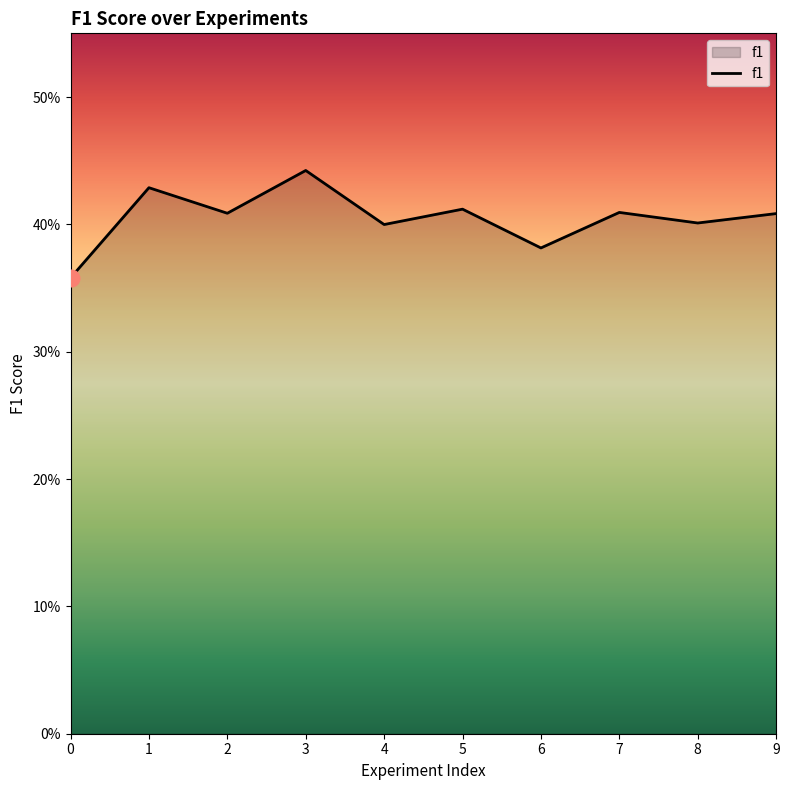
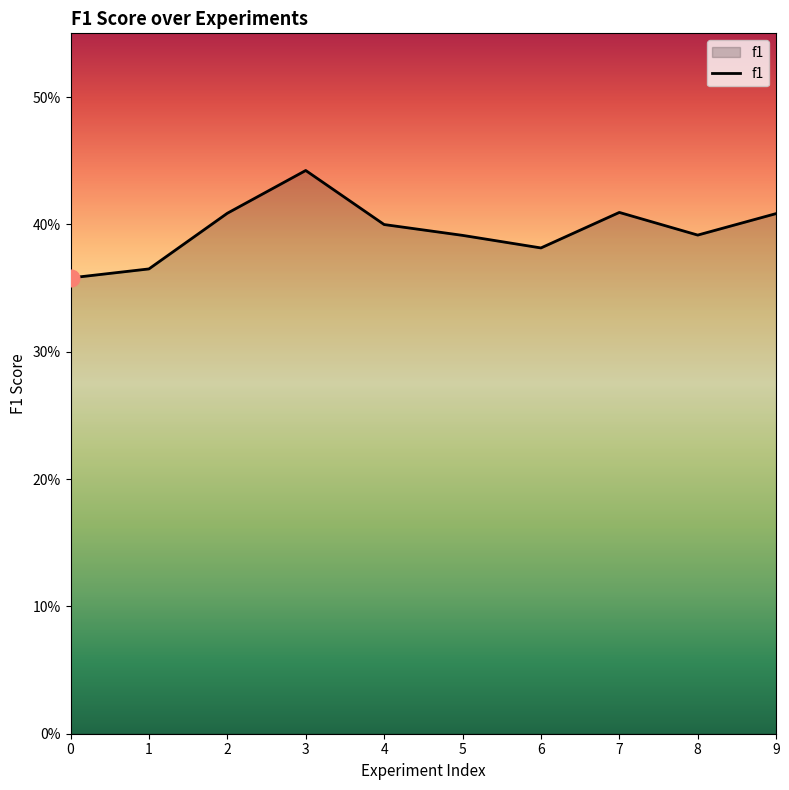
  {
    "f1": {
-     "1": "42.9%",
+     "1": "36.5%",
      "2": "40.9%",
      "3": "44.2%",
      "4": "40.0%",
-     "5": "41.2%",
+     "5": "39.1%",
      "6": "38.1%",
      "7": "40.9%",
-     "8": "40.1%",
+     "8": "39.2%",
      "9": "40.8%"
    }
  }
